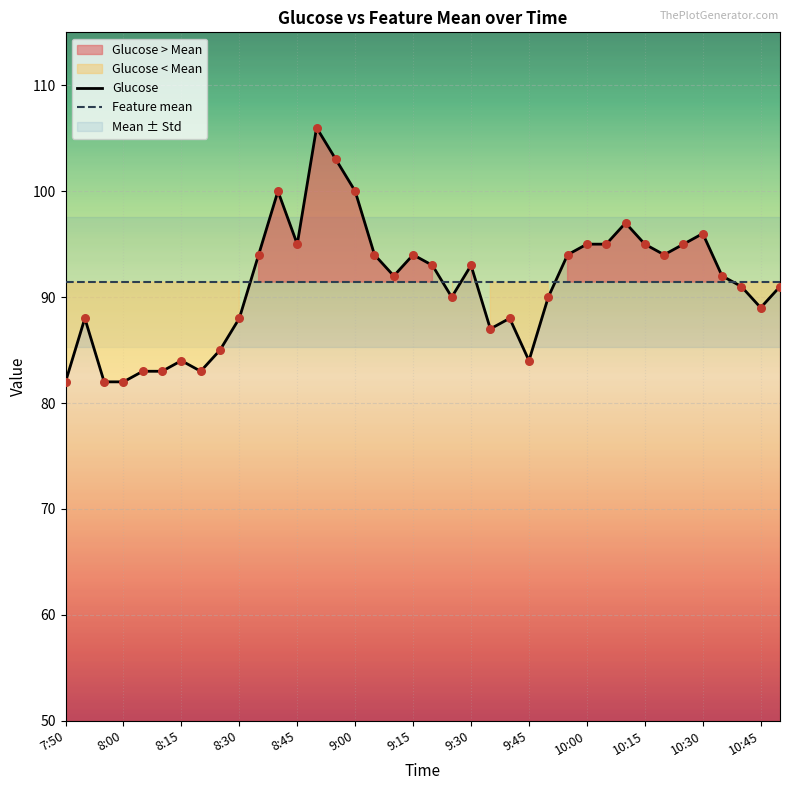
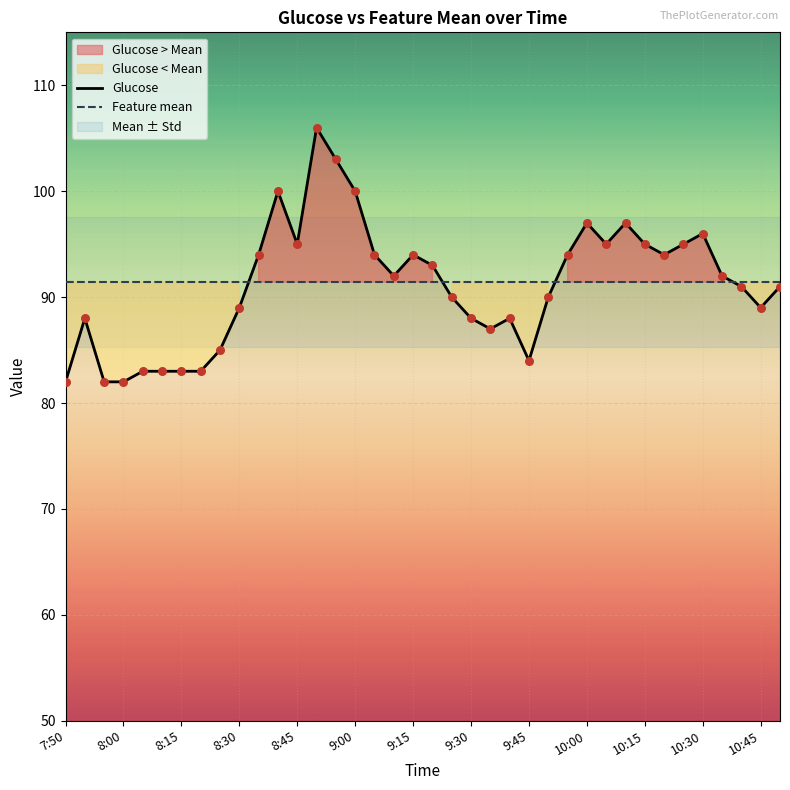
  {
    "Glucose": {
      "7:50": 82,
      "8:00": 82,
-     "8:15": 84,
-     "8:30": 88,
+     "8:15": 83,
+     "8:30": 89,
      "8:45": 95,
      "9:00": 100,
      "9:15": 94,
-     "9:30": 93,
+     "9:30": 88,
      "9:45": 84,
-     "10:00": 95,
+     "10:00": 97,
      "10:15": 95,
      "10:30": 96,
      "10:45": 89
    },
    "Feature mean": {
      "7:50": 91.4,
      "8:00": 91.4,
      "8:15": 91.4,
      "8:30": 91.4,
      "8:45": 91.4,
      "9:00": 91.4,
      "9:15": 91.4,
      "9:30": 91.4,
      "9:45": 91.4,
      "10:00": 91.4,
      "10:15": 91.4,
      "10:30": 91.4,
      "10:45": 91.4
    },
    "Mean ± Std": {
      "7:50": 97.6,
      "8:00": 97.6,
      "8:15": 97.6,
      "8:30": 97.6,
      "8:45": 97.6,
      "9:00": 97.6,
      "9:15": 97.6,
      "9:30": 97.6,
      "9:45": 97.6,
      "10:00": 97.6,
      "10:15": 97.6,
      "10:30": 97.6,
      "10:45": 97.6
    }
  }
